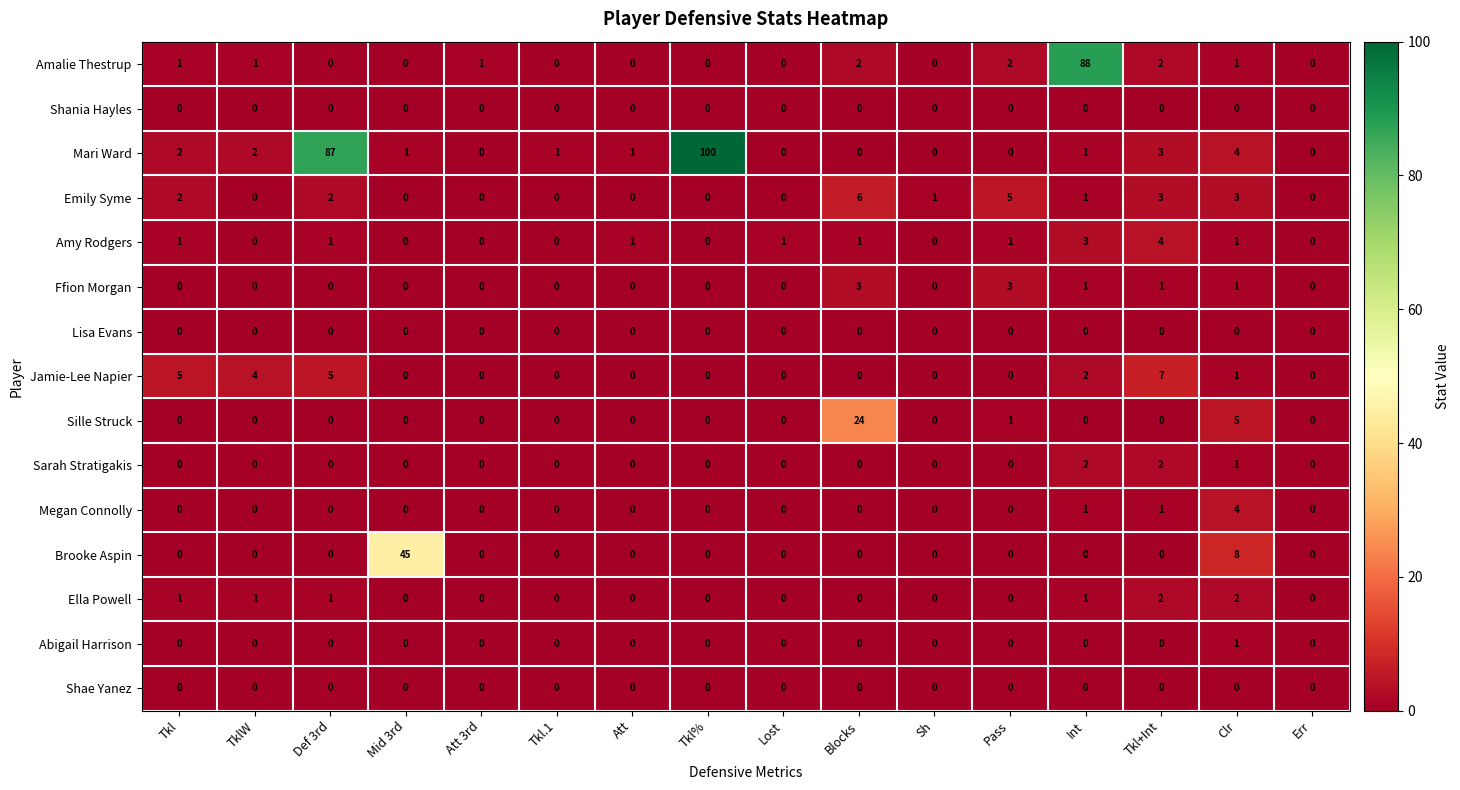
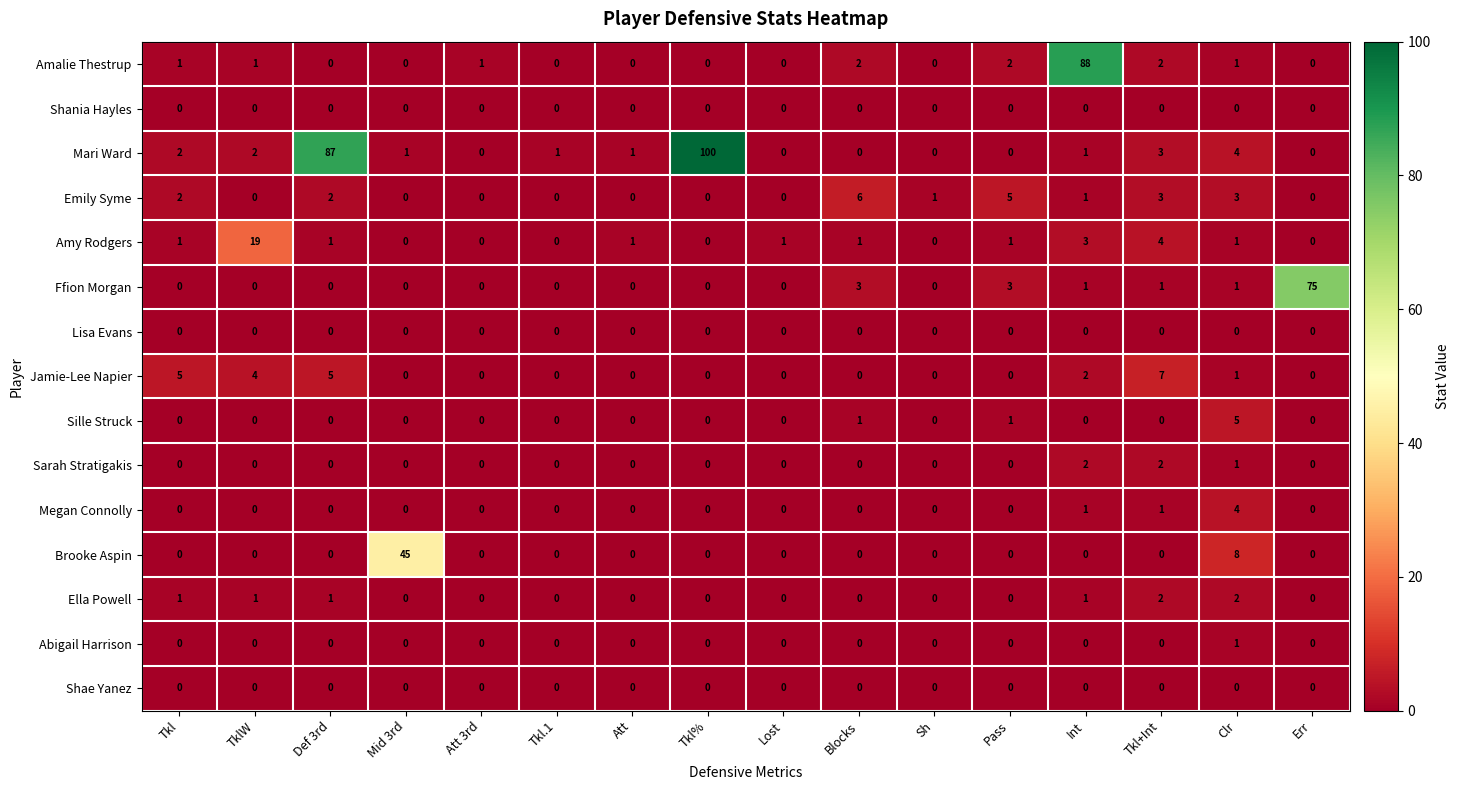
  {
    "Amy Rodgers": {
      "Tkl": 1,
-     "TklW": 0,
+     "TklW": 19,
      "Def 3rd": 1,
      "Mid 3rd": 0,
      "Att 3rd": 0,
      "Tkl.1": 0,
      "Att": 1,
      "Tkl%": 0,
      "Lost": 1,
      "Blocks": 1,
      "Sh": 0,
      "Pass": 1,
      "Int": 3,
      "Tkl+Int": 4,
      "Clr": 1,
      "Err": 0
    },
    "Ffion Morgan": {
      "Tkl": 0,
      "TklW": 0,
      "Def 3rd": 0,
      "Mid 3rd": 0,
      "Att 3rd": 0,
      "Tkl.1": 0,
      "Att": 0,
      "Tkl%": 0,
      "Lost": 0,
      "Blocks": 3,
      "Sh": 0,
      "Pass": 3,
      "Int": 1,
      "Tkl+Int": 1,
      "Clr": 1,
-     "Err": 0
+     "Err": 75
    },
    "Sille Struck": {
      "Tkl": 0,
      "TklW": 0,
      "Def 3rd": 0,
      "Mid 3rd": 0,
      "Att 3rd": 0,
      "Tkl.1": 0,
      "Att": 0,
      "Tkl%": 0,
      "Lost": 0,
-     "Blocks": 24,
+     "Blocks": 1,
      "Sh": 0,
      "Pass": 1,
      "Int": 0,
      "Tkl+Int": 0,
      "Clr": 5,
      "Err": 0
    }
  }
